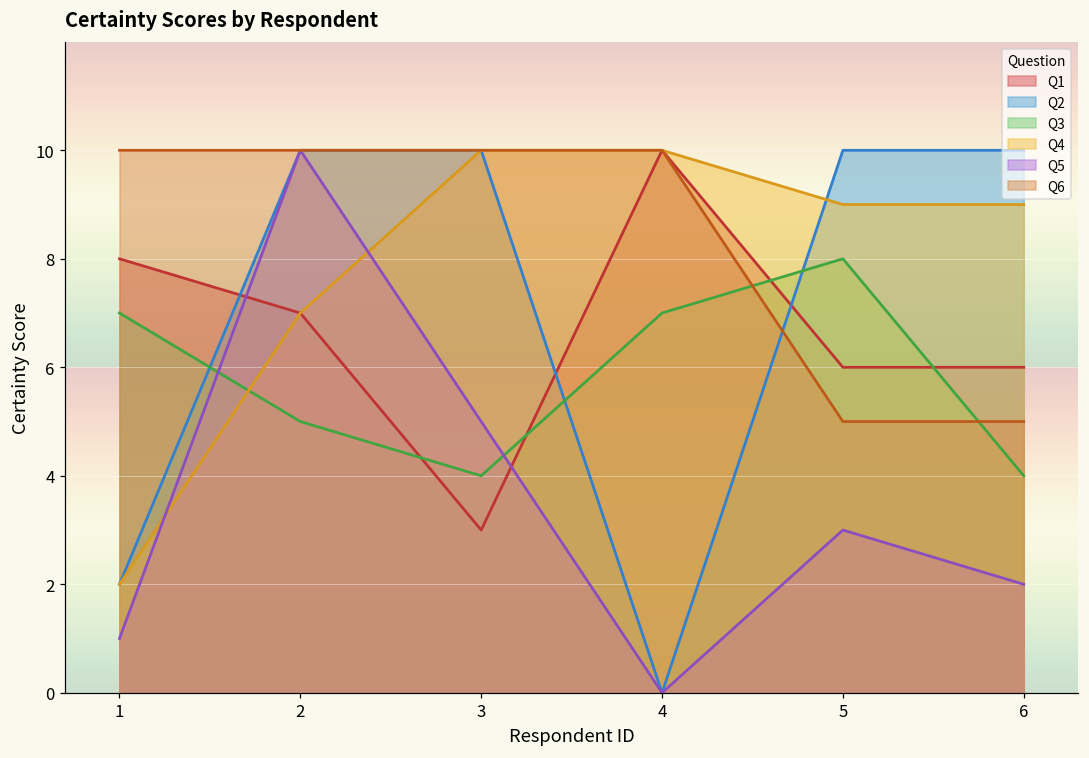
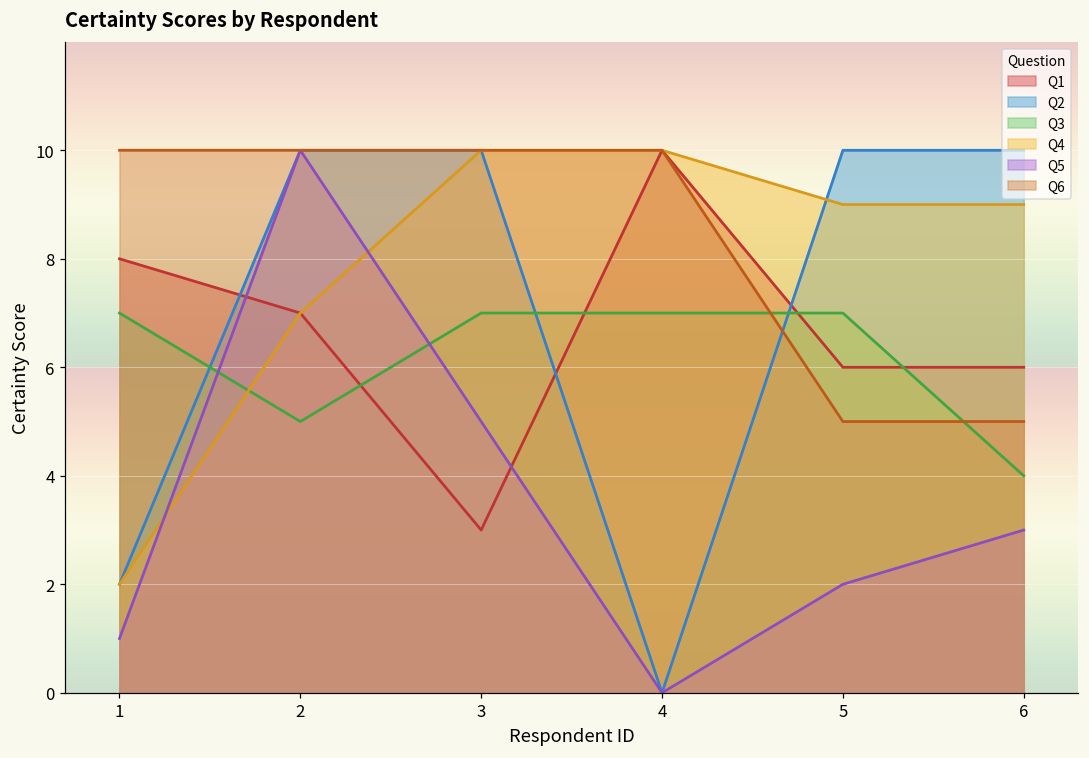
  {
    "Q2": {
      "5": 10
    },
    "Q3": {
      "1": 7,
      "2": 5,
-     "3": 4,
+     "3": 7,
      "4": 7,
-     "5": 8,
+     "5": 7,
      "6": 4
    },
    "Q5": {
      "1": 1,
      "3": 5,
-     "5": 3,
-     "6": 2
+     "5": 2,
+     "6": 3
    }
  }
